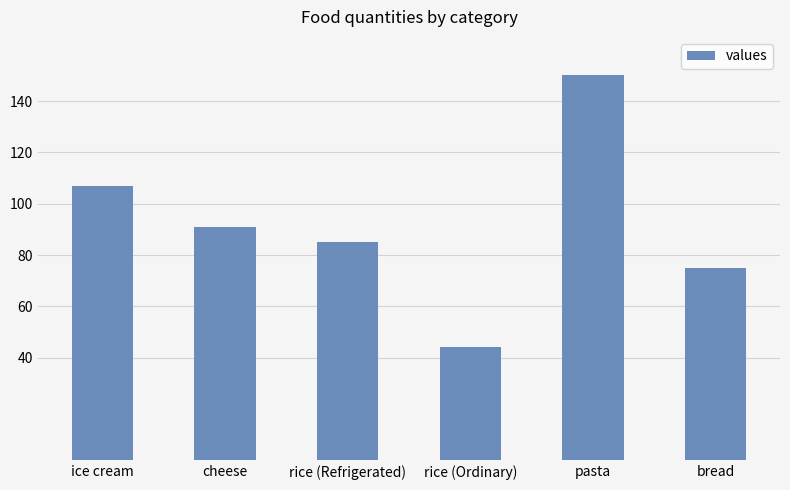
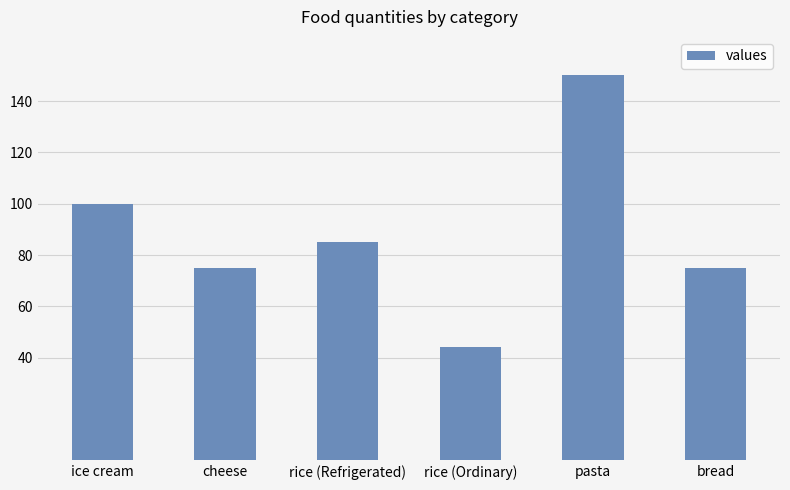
  {
-   "ice cream": 107,
-   "cheese": 91,
+   "ice cream": 100,
+   "cheese": 75,
    "rice (Refrigerated)": 85,
    "rice (Ordinary)": 44,
    "pasta": 150,
    "bread": 75
  }
